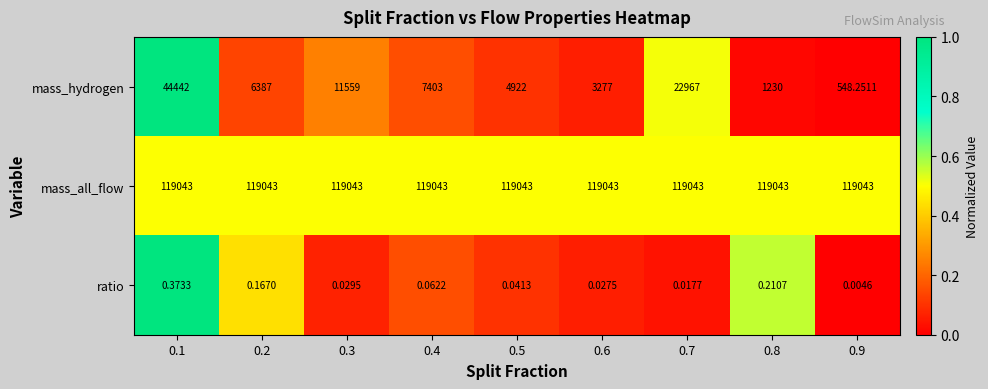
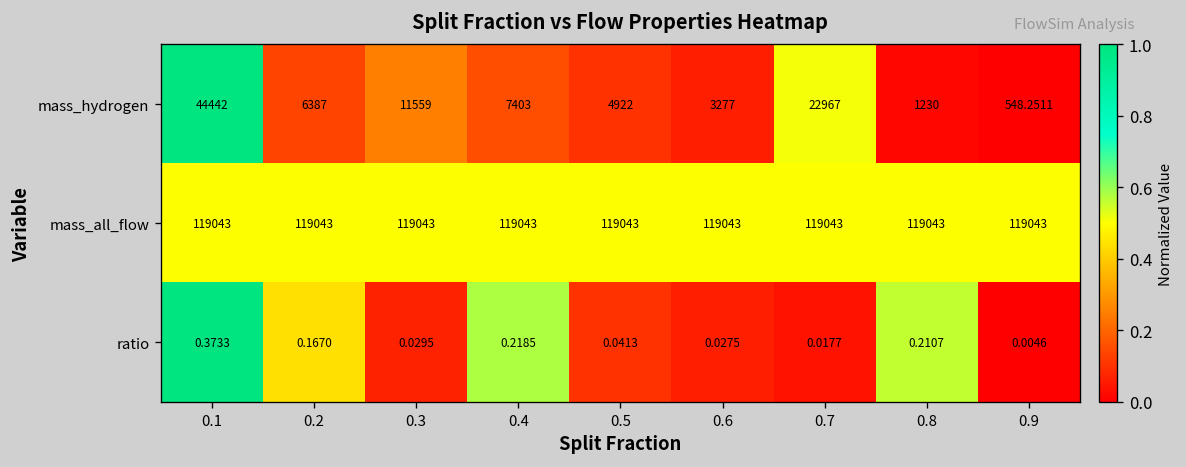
  {
    "mass_hydrogen": {
      "0.1": 44442,
      "0.2": 6387,
      "0.3": 11559,
      "0.4": 7403,
      "0.5": 4922,
      "0.6": 3277,
      "0.7": 22967,
      "0.8": 1230,
      "0.9": 548.2511
    },
    "mass_all_flow": {
      "0.1": 119043,
      "0.2": 119043,
      "0.3": 119043,
      "0.4": 119043,
      "0.5": 119043,
      "0.6": 119043,
      "0.7": 119043,
      "0.8": 119043,
      "0.9": 119043
    },
    "ratio": {
      "0.1": 0.3733,
      "0.2": 0.1670,
      "0.3": 0.0295,
-     "0.4": 0.0622,
+     "0.4": 0.2185,
      "0.5": 0.0413,
      "0.6": 0.0275,
      "0.7": 0.0177,
      "0.8": 0.2107,
      "0.9": 0.0046
    }
  }
